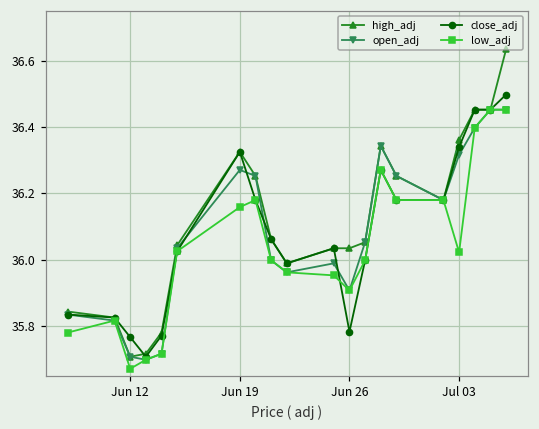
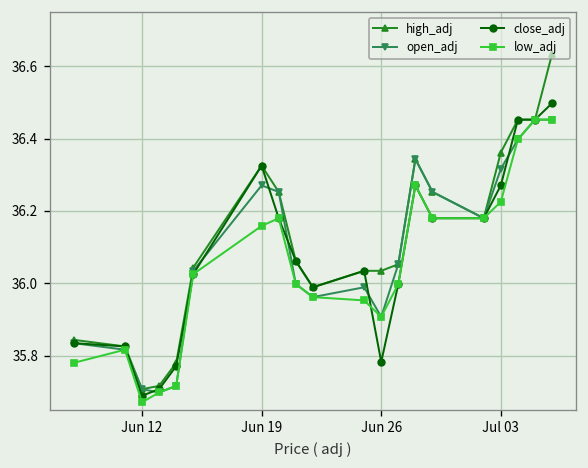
  {
    "close_adj": {
-     "Jun 12": 35.77,
+     "Jun 12": 35.69,
      "Jun 26": 35.78,
-     "Jul 03": 36.34
+     "Jul 03": 36.27
    },
    "low_adj": {
      "Jun 12": 35.67,
      "Jun 19": 36.16,
-     "Jul 03": 36.02
+     "Jul 03": 36.23
    }
  }
